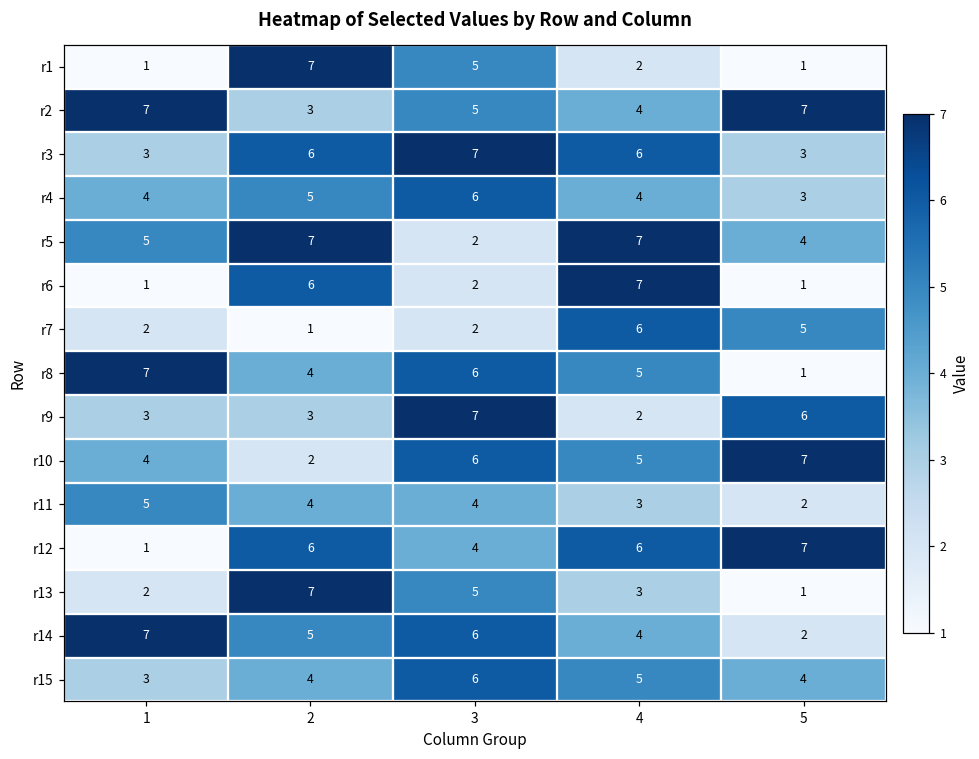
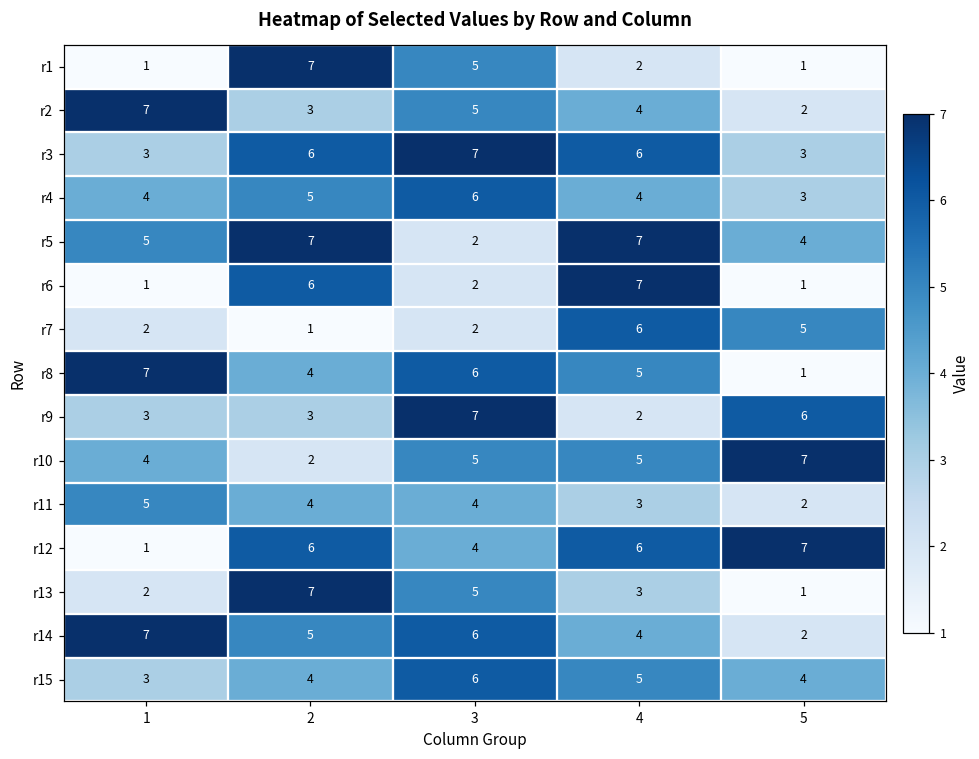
  {
    "r1": {
      "1": 1,
      "2": 7,
      "3": 5,
      "4": 2,
      "5": 1
    },
    "r2": {
      "1": 7,
      "2": 3,
      "3": 5,
      "4": 4,
-     "5": 7
+     "5": 2
    },
    "r3": {
      "1": 3,
      "2": 6,
      "3": 7,
      "4": 6,
      "5": 3
    },
    "r4": {
      "1": 4,
      "2": 5,
      "3": 6,
      "4": 4,
      "5": 3
    },
    "r5": {
      "1": 5,
      "2": 7,
      "3": 2,
      "4": 7,
      "5": 4
    },
    "r6": {
      "1": 1,
      "2": 6,
      "3": 2,
      "4": 7,
      "5": 1
    },
    "r7": {
      "1": 2,
      "2": 1,
      "3": 2,
      "4": 6,
      "5": 5
    },
    "r8": {
      "1": 7,
      "2": 4,
      "3": 6,
      "4": 5,
      "5": 1
    },
    "r9": {
      "1": 3,
      "2": 3,
      "3": 7,
      "4": 2,
      "5": 6
    },
    "r10": {
      "1": 4,
      "2": 2,
-     "3": 6,
+     "3": 5,
      "4": 5,
      "5": 7
    },
    "r11": {
      "1": 5,
      "2": 4,
      "3": 4,
      "4": 3,
      "5": 2
    },
    "r12": {
      "1": 1,
      "2": 6,
      "3": 4,
      "4": 6,
      "5": 7
    },
    "r13": {
      "1": 2,
      "2": 7,
      "3": 5,
      "4": 3,
      "5": 1
    },
    "r14": {
      "1": 7,
      "2": 5,
      "3": 6,
      "4": 4,
      "5": 2
    },
    "r15": {
      "1": 3,
      "2": 4,
      "3": 6,
      "4": 5,
      "5": 4
    }
  }
